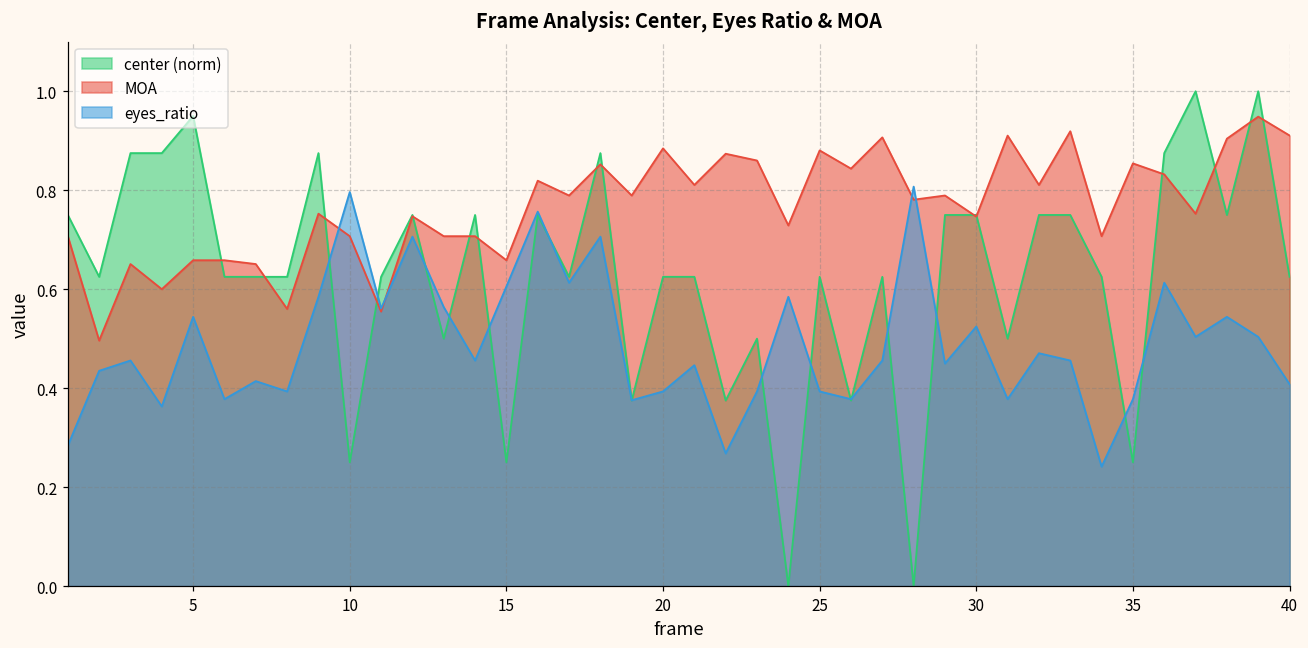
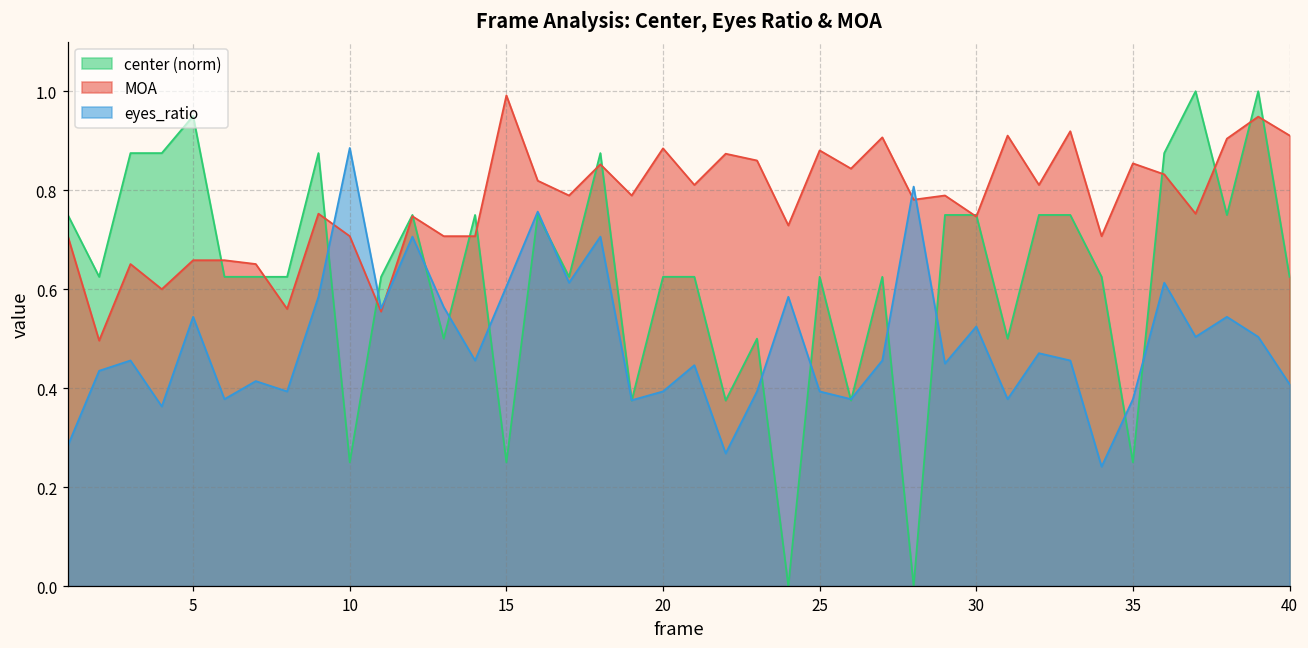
  {
    "center (norm)": {
      "10": 0.25,
      "15": 0.25,
      "20": 0.63,
      "25": 0.63,
      "35": 0.25,
      "40": 0.63
    },
    "MOA": {
      "5": 0.66,
      "10": 0.71,
-     "15": 0.66,
+     "15": 0.99,
      "20": 0.88,
      "25": 0.88,
      "35": 0.85,
      "40": 0.91
    },
    "eyes_ratio": {
      "5": 0.54,
-     "10": 0.80,
+     "10": 0.89,
      "15": 0.61,
      "20": 0.39,
      "25": 0.39,
      "30": 0.52,
      "35": 0.38,
      "40": 0.41
    }
  }
